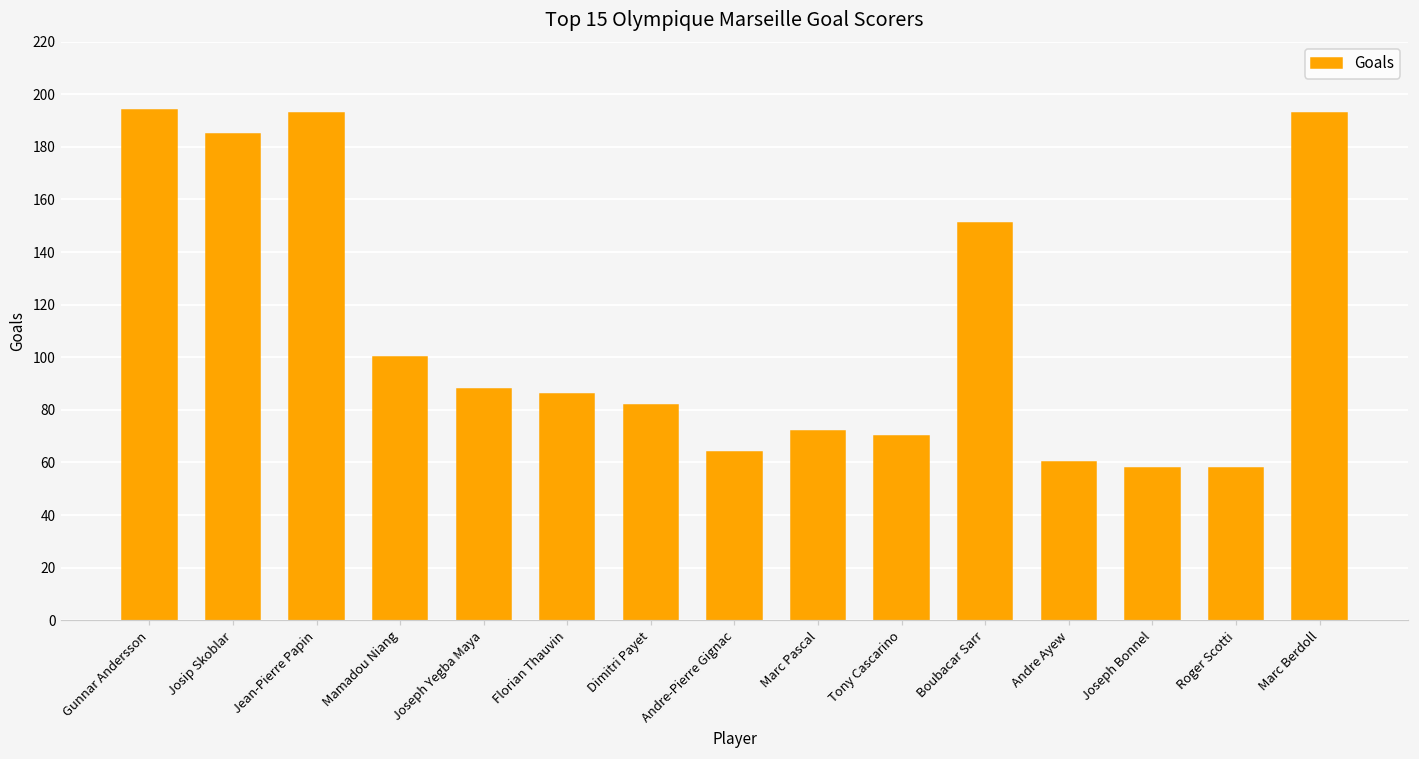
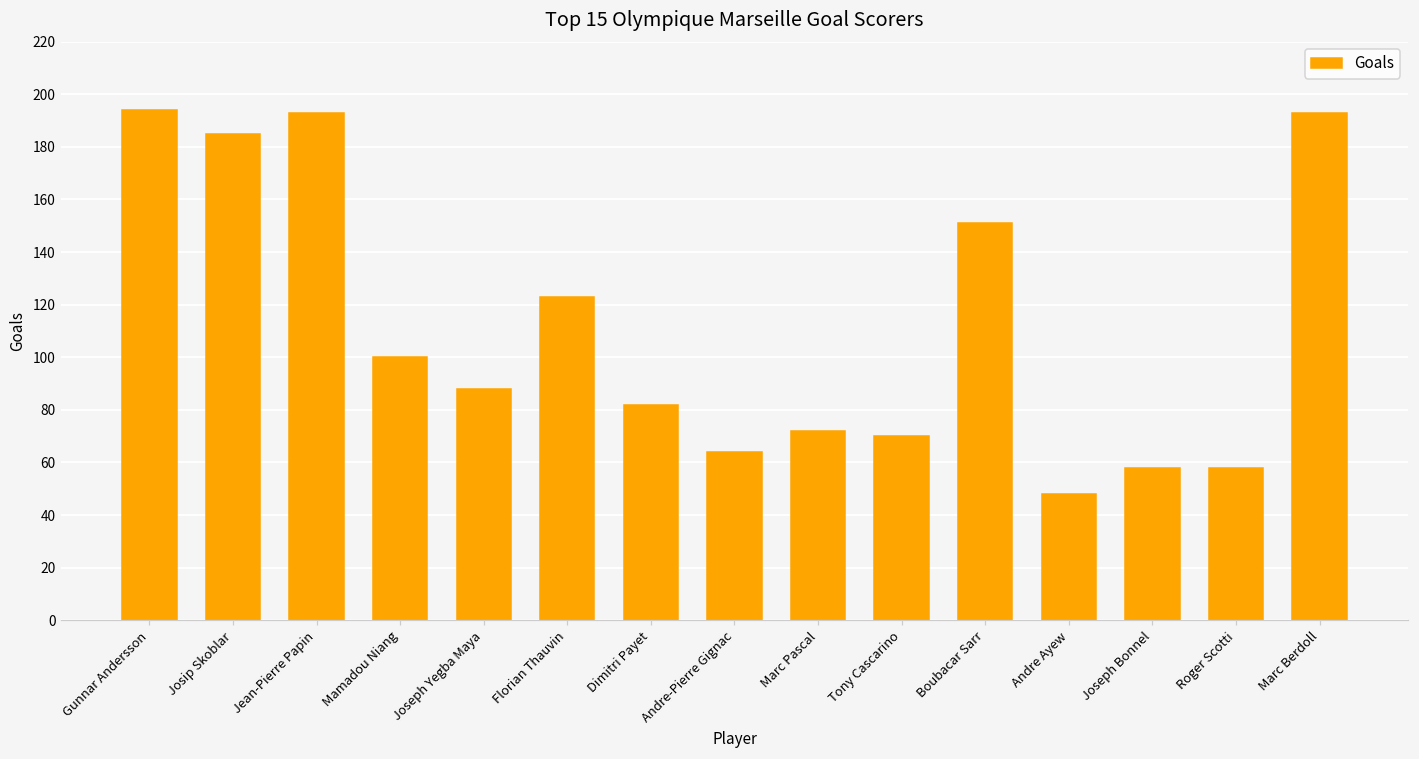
  {
    "Gunnar Andersson": 194,
    "Josip Skoblar": 185,
    "Jean-Pierre Papin": 193,
    "Mamadou Niang": 100,
    "Joseph Yegba Maya": 88,
-   "Florian Thauvin": 86,
+   "Florian Thauvin": 123,
    "Dimitri Payet": 82,
    "Andre-Pierre Gignac": 64,
    "Marc Pascal": 72,
    "Tony Cascarino": 70,
    "Boubacar Sarr": 151,
-   "Andre Ayew": 60,
+   "Andre Ayew": 48,
    "Joseph Bonnel": 58,
    "Roger Scotti": 58,
    "Marc Berdoll": 193
  }
